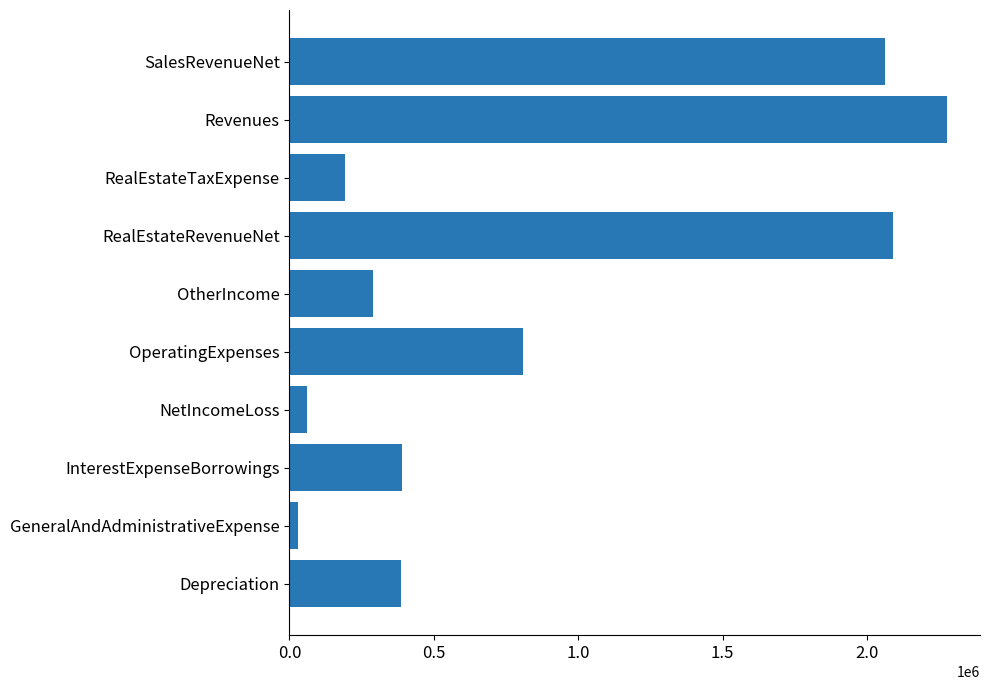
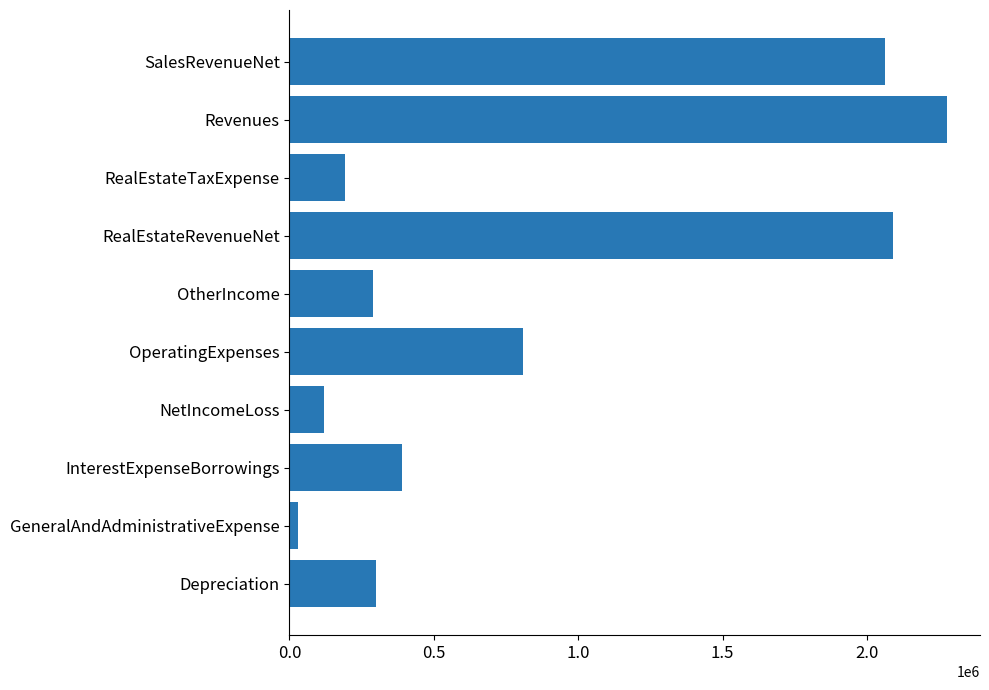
  {
    "SalesRevenueNet": 2060000,
    "Revenues": 2280000,
    "RealEstateTaxExpense": 190000,
    "RealEstateRevenueNet": 2090000,
    "OtherIncome": 290000,
    "OperatingExpenses": 810000,
-   "NetIncomeLoss": 60000,
+   "NetIncomeLoss": 120000,
    "InterestExpenseBorrowings": 390000,
    "GeneralAndAdministrativeExpense": 30000,
-   "Depreciation": 380000
+   "Depreciation": 300000
  }
